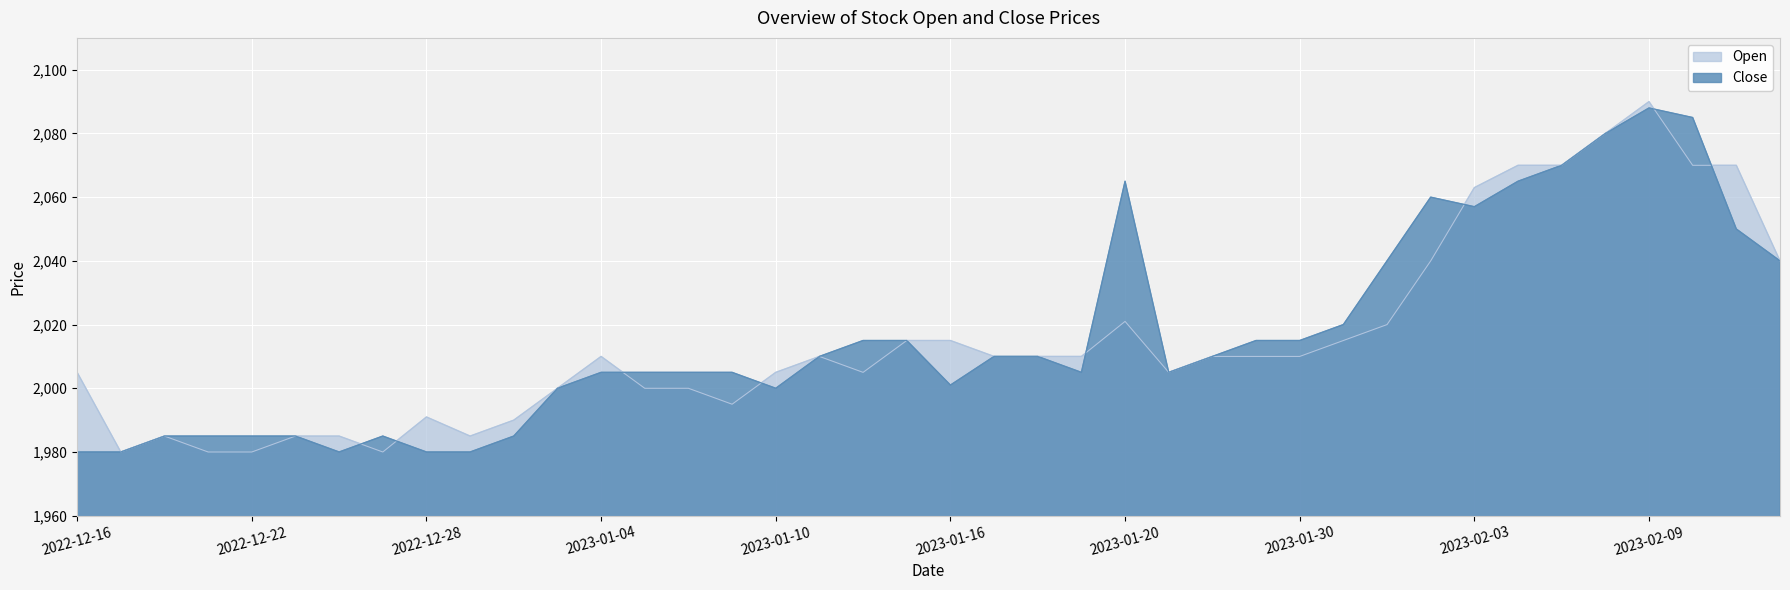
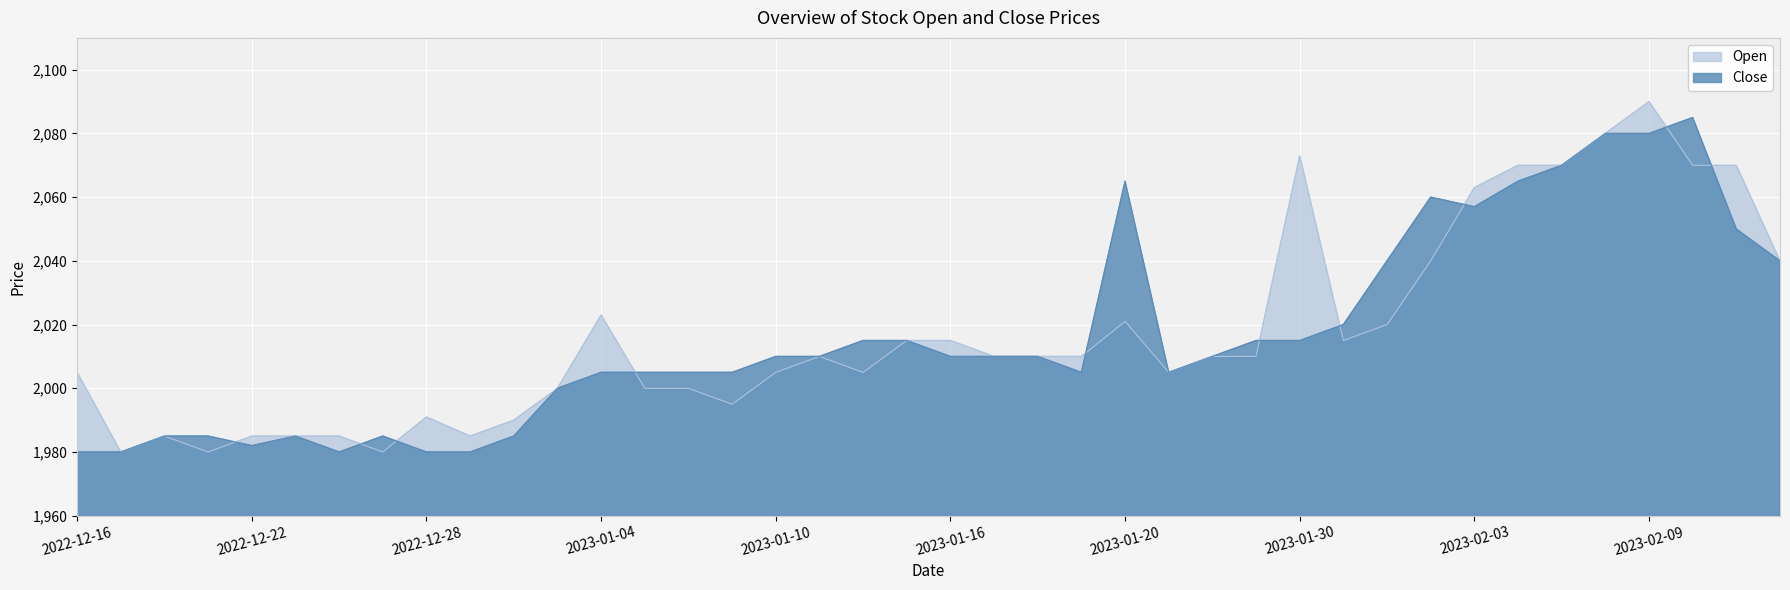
  {
    "Open": {
      "2022-12-16": "2,005",
-     "2022-12-22": "1,980",
+     "2022-12-22": "1,985",
      "2022-12-28": "1,991",
-     "2023-01-04": "2,010",
+     "2023-01-04": "2,023",
      "2023-01-10": "2,005",
      "2023-01-16": "2,015",
      "2023-01-20": "2,021",
-     "2023-01-30": "2,010",
+     "2023-01-30": "2,073",
      "2023-02-03": "2,063",
      "2023-02-09": "2,090"
    },
    "Close": {
      "2022-12-16": "1,980",
-     "2022-12-22": "1,985",
+     "2022-12-22": "1,982",
      "2022-12-28": "1,980",
      "2023-01-04": "2,005",
-     "2023-01-10": "2,000",
-     "2023-01-16": "2,001",
+     "2023-01-10": "2,010",
+     "2023-01-16": "2,010",
      "2023-01-20": "2,065",
      "2023-01-30": "2,015",
      "2023-02-03": "2,057",
-     "2023-02-09": "2,088"
+     "2023-02-09": "2,080"
    }
  }
